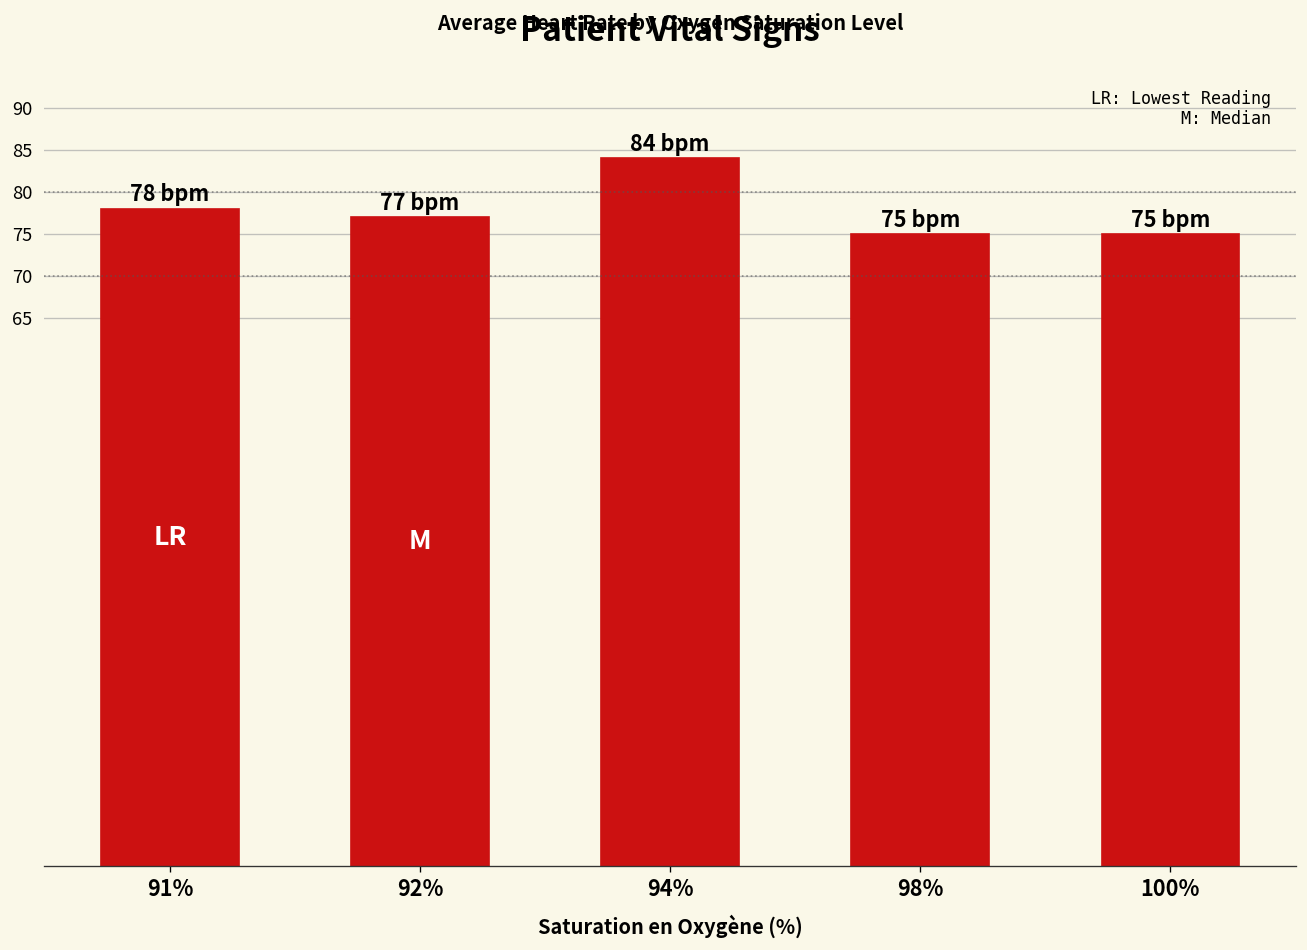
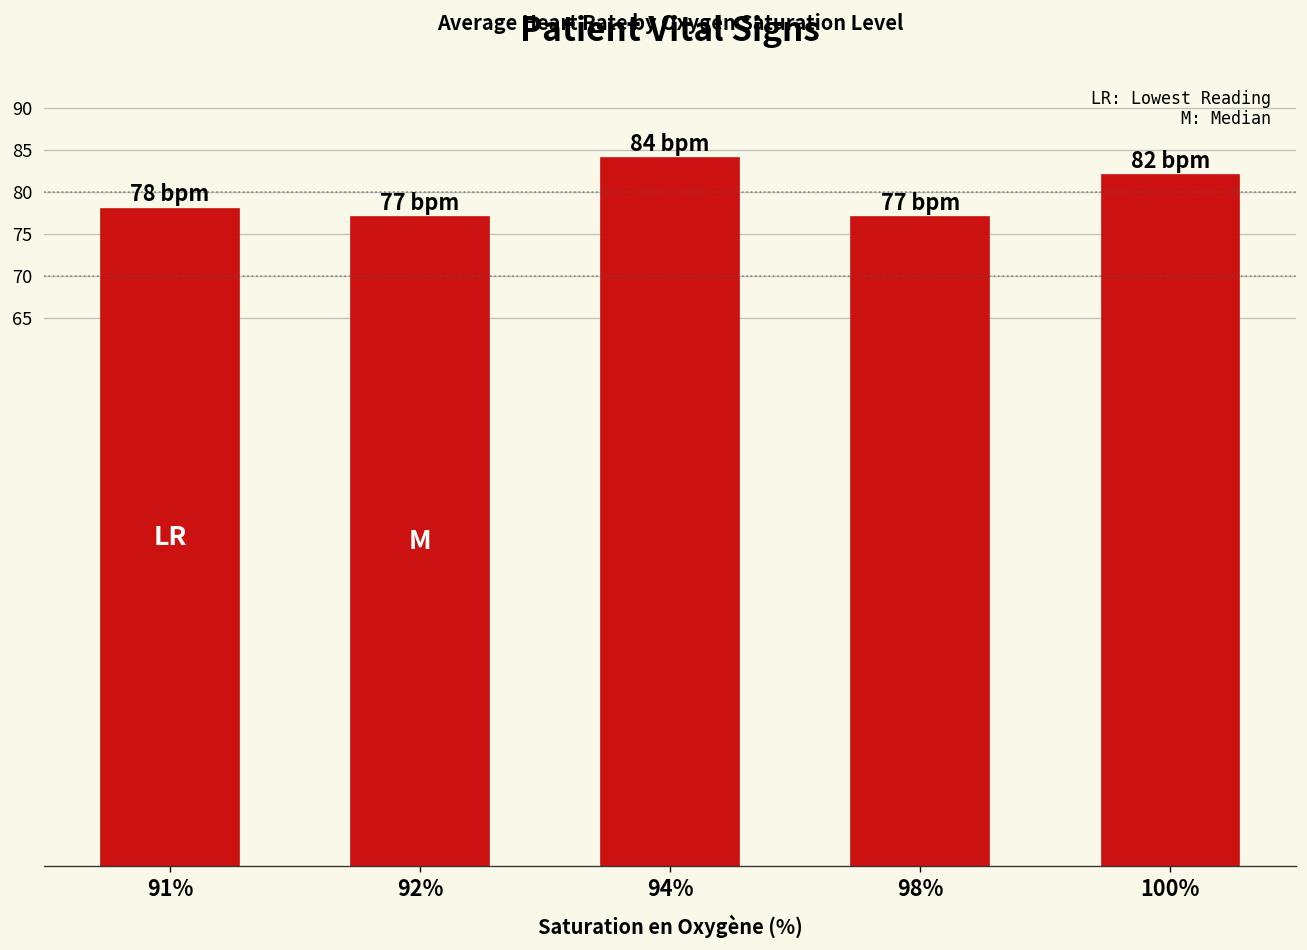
  {
    "91%": 78,
    "92%": 77,
    "94%": 84,
-   "98%": 75,
-   "100%": 75
+   "98%": 77,
+   "100%": 82
  }
